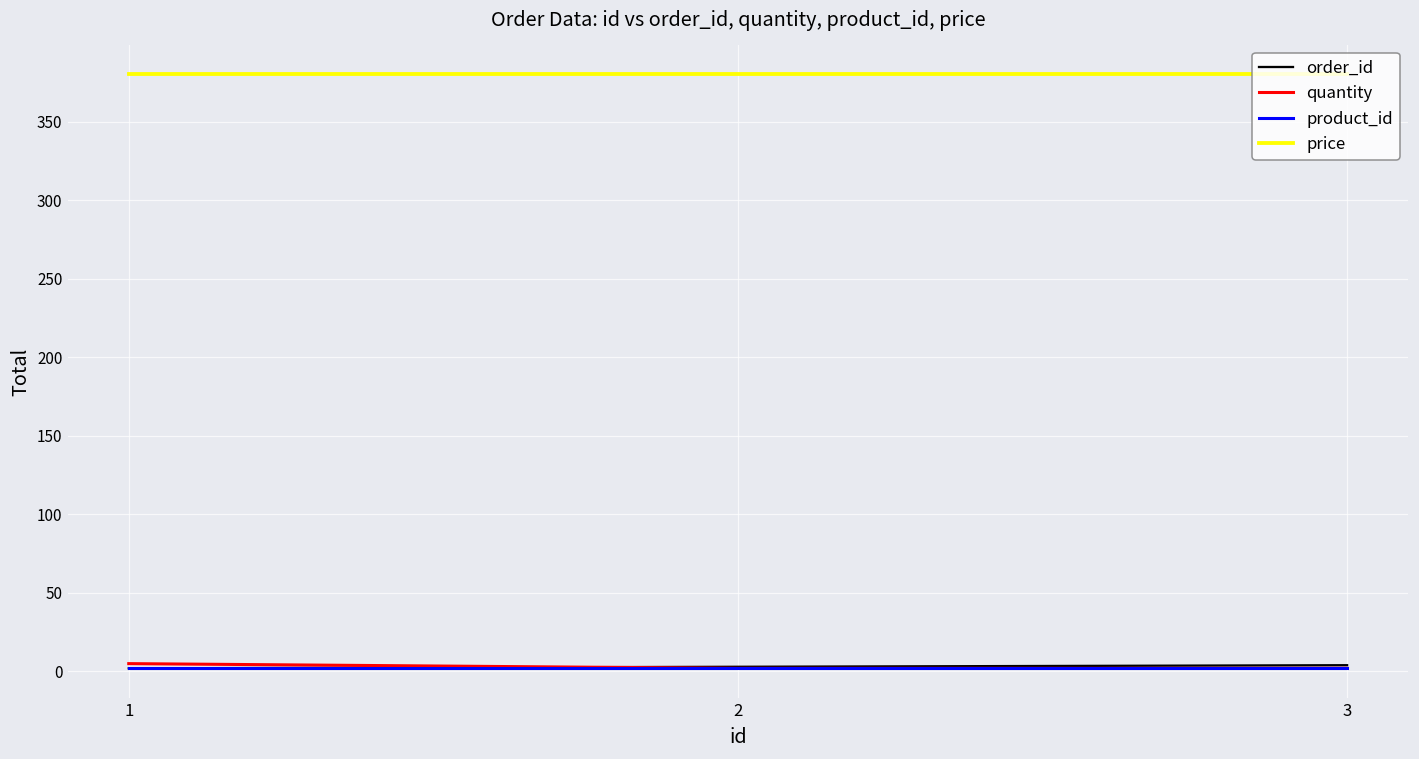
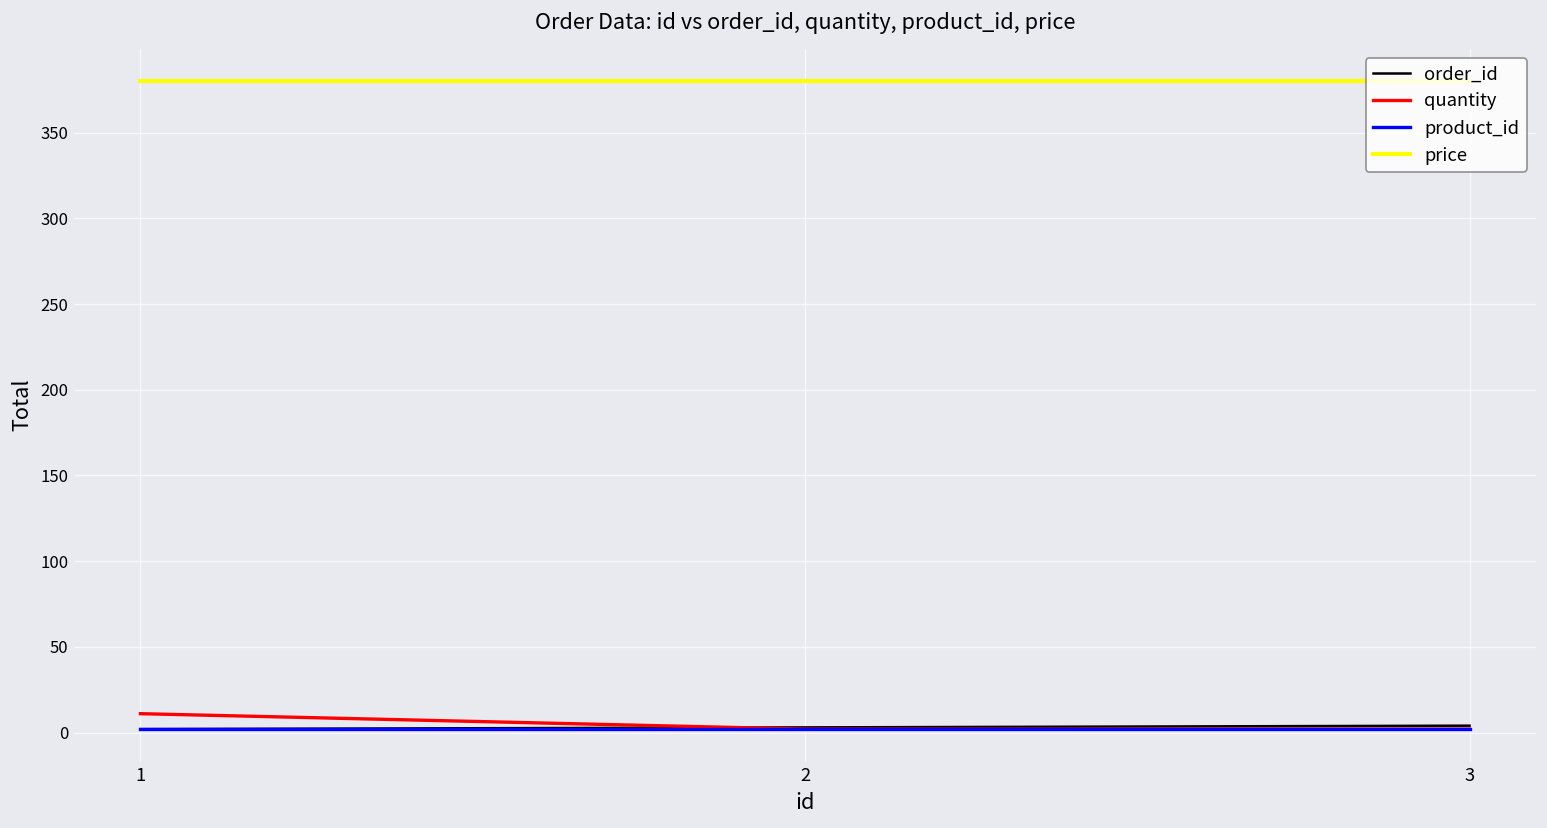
  {
    "order_id": {
      "3": 4
    },
    "quantity": {
-     "1": 5
+     "1": 11
    },
    "price": {
      "1": 380,
      "2": 380
    }
  }
